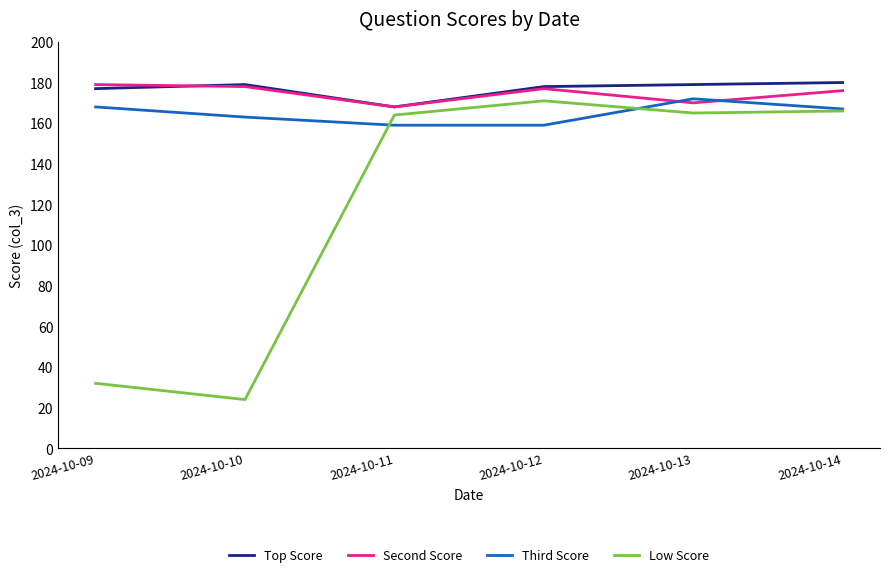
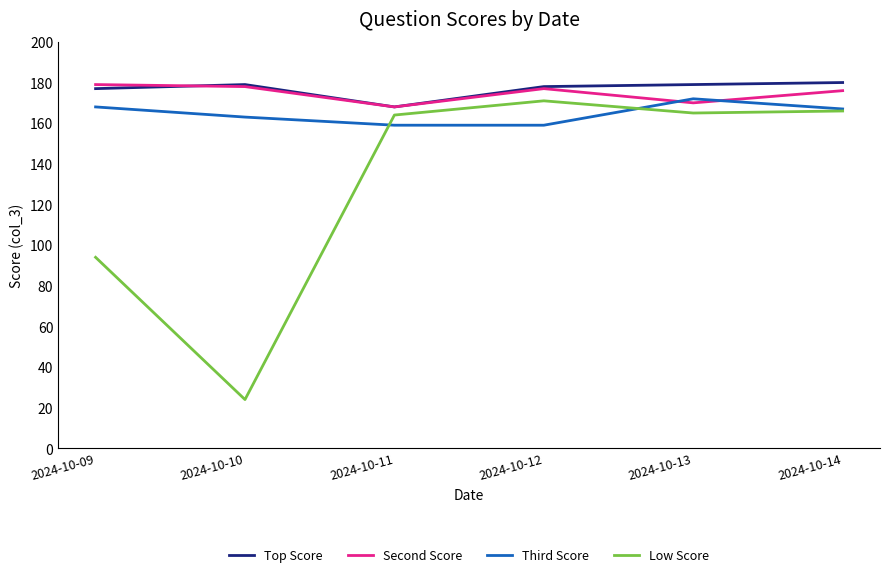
  {
    "Top Score": {
      "2024-10-09": 177,
      "2024-10-13": 179,
      "2024-10-14": 180
    },
    "Second Score": {
      "2024-10-09": 179,
      "2024-10-13": 170,
      "2024-10-14": 176
    },
    "Third Score": {
      "2024-10-09": 168,
      "2024-10-10": 163,
      "2024-10-11": 159,
      "2024-10-12": 159,
      "2024-10-13": 172
    },
    "Low Score": {
-     "2024-10-09": 32,
+     "2024-10-09": 94,
      "2024-10-10": 24,
      "2024-10-11": 164,
      "2024-10-12": 171,
      "2024-10-13": 165
    }
  }
